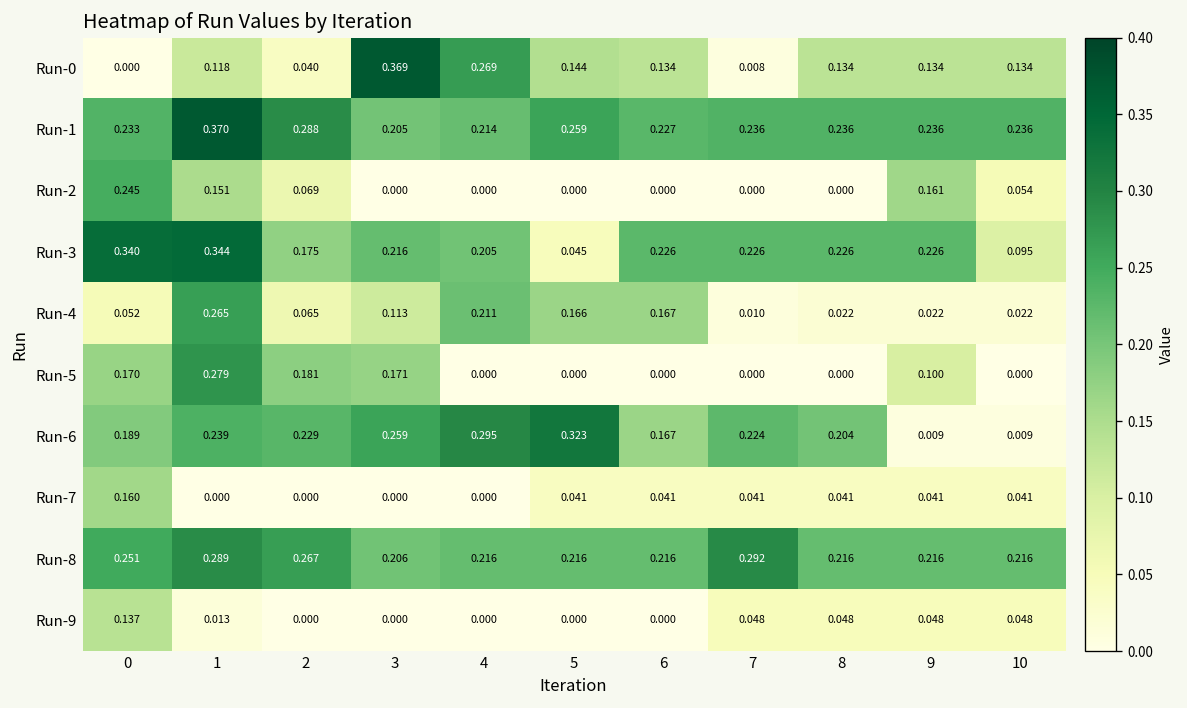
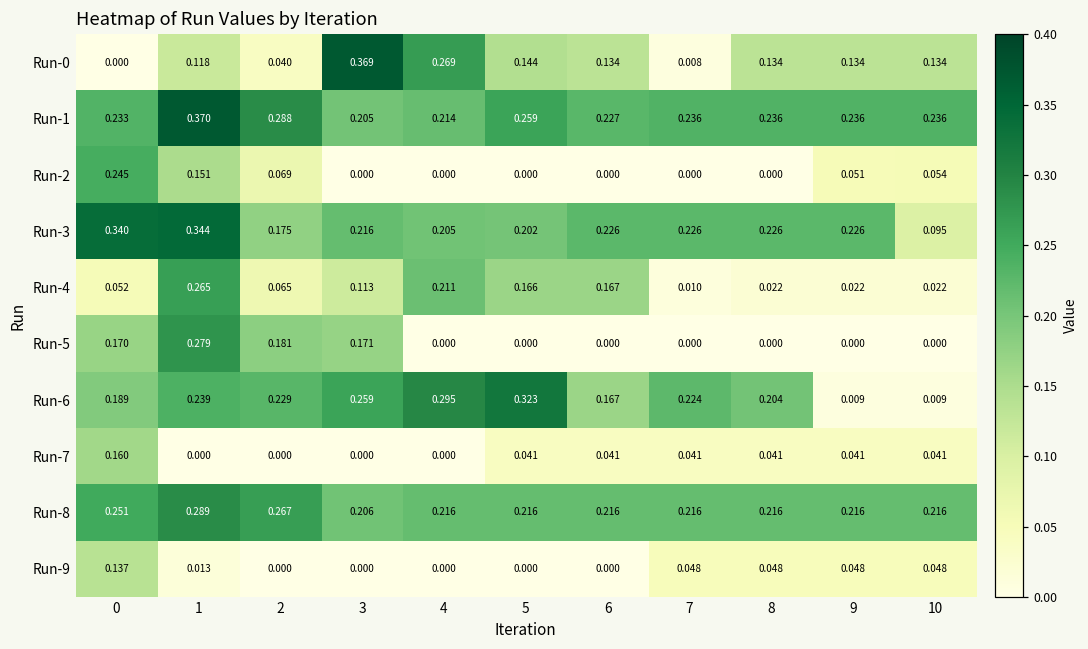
  {
    "Run-0": {
      "0": 0.000,
      "1": 0.118,
      "2": 0.040,
      "3": 0.369,
      "4": 0.269,
      "5": 0.144,
      "6": 0.134,
      "7": 0.008,
      "8": 0.134,
      "9": 0.134,
      "10": 0.134
    },
    "Run-1": {
      "0": 0.233,
      "1": 0.370,
      "2": 0.288,
      "3": 0.205,
      "4": 0.214,
      "5": 0.259,
      "6": 0.227,
      "7": 0.236,
      "8": 0.236,
      "9": 0.236,
      "10": 0.236
    },
    "Run-2": {
      "0": 0.245,
      "1": 0.151,
      "2": 0.069,
      "3": 0.000,
      "4": 0.000,
      "5": 0.000,
      "6": 0.000,
      "7": 0.000,
      "8": 0.000,
-     "9": 0.161,
+     "9": 0.051,
      "10": 0.054
    },
    "Run-3": {
      "0": 0.340,
      "1": 0.344,
      "2": 0.175,
      "3": 0.216,
      "4": 0.205,
-     "5": 0.045,
+     "5": 0.202,
      "6": 0.226,
      "7": 0.226,
      "8": 0.226,
      "9": 0.226,
      "10": 0.095
    },
    "Run-4": {
      "0": 0.052,
      "1": 0.265,
      "2": 0.065,
      "3": 0.113,
      "4": 0.211,
      "5": 0.166,
      "6": 0.167,
      "7": 0.010,
      "8": 0.022,
      "9": 0.022,
      "10": 0.022
    },
    "Run-5": {
      "0": 0.170,
      "1": 0.279,
      "2": 0.181,
      "3": 0.171,
      "4": 0.000,
      "5": 0.000,
      "6": 0.000,
      "7": 0.000,
      "8": 0.000,
-     "9": 0.100,
+     "9": 0.000,
      "10": 0.000
    },
    "Run-6": {
      "0": 0.189,
      "1": 0.239,
      "2": 0.229,
      "3": 0.259,
      "4": 0.295,
      "5": 0.323,
      "6": 0.167,
      "7": 0.224,
      "8": 0.204,
      "9": 0.009,
      "10": 0.009
    },
    "Run-7": {
      "0": 0.160,
      "1": 0.000,
      "2": 0.000,
      "3": 0.000,
      "4": 0.000,
      "5": 0.041,
      "6": 0.041,
      "7": 0.041,
      "8": 0.041,
      "9": 0.041,
      "10": 0.041
    },
    "Run-8": {
      "0": 0.251,
      "1": 0.289,
      "2": 0.267,
      "3": 0.206,
      "4": 0.216,
      "5": 0.216,
      "6": 0.216,
-     "7": 0.292,
+     "7": 0.216,
      "8": 0.216,
      "9": 0.216,
      "10": 0.216
    },
    "Run-9": {
      "0": 0.137,
      "1": 0.013,
      "2": 0.000,
      "3": 0.000,
      "4": 0.000,
      "5": 0.000,
      "6": 0.000,
      "7": 0.048,
      "8": 0.048,
      "9": 0.048,
      "10": 0.048
    }
  }
